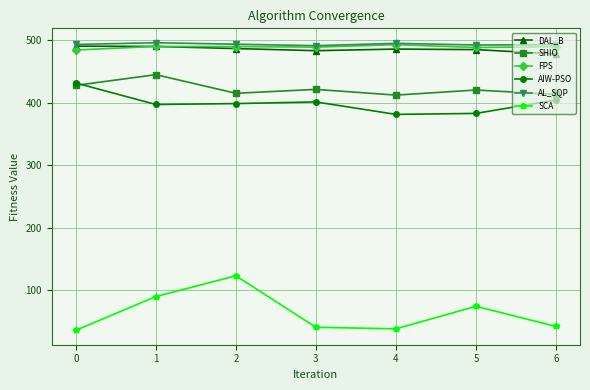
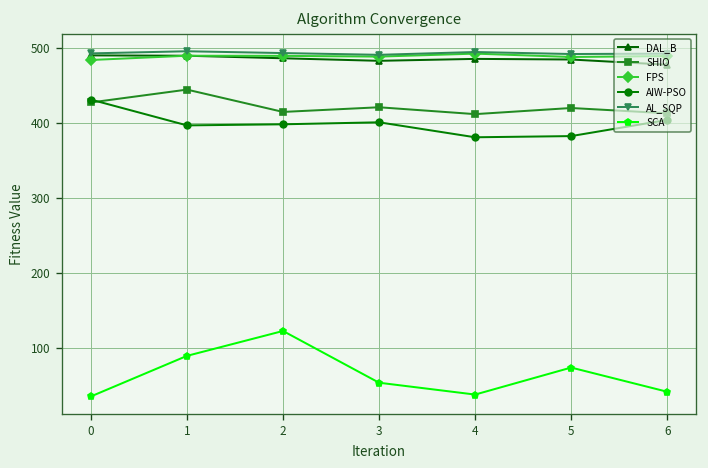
  {
    "FPS": {
      "0": 480
    },
    "SCA": {
      "0": 40,
      "1": 90,
      "2": 120,
-     "3": 40,
+     "3": 50,
      "4": 40,
      "5": 70,
      "6": 40
    }
  }
